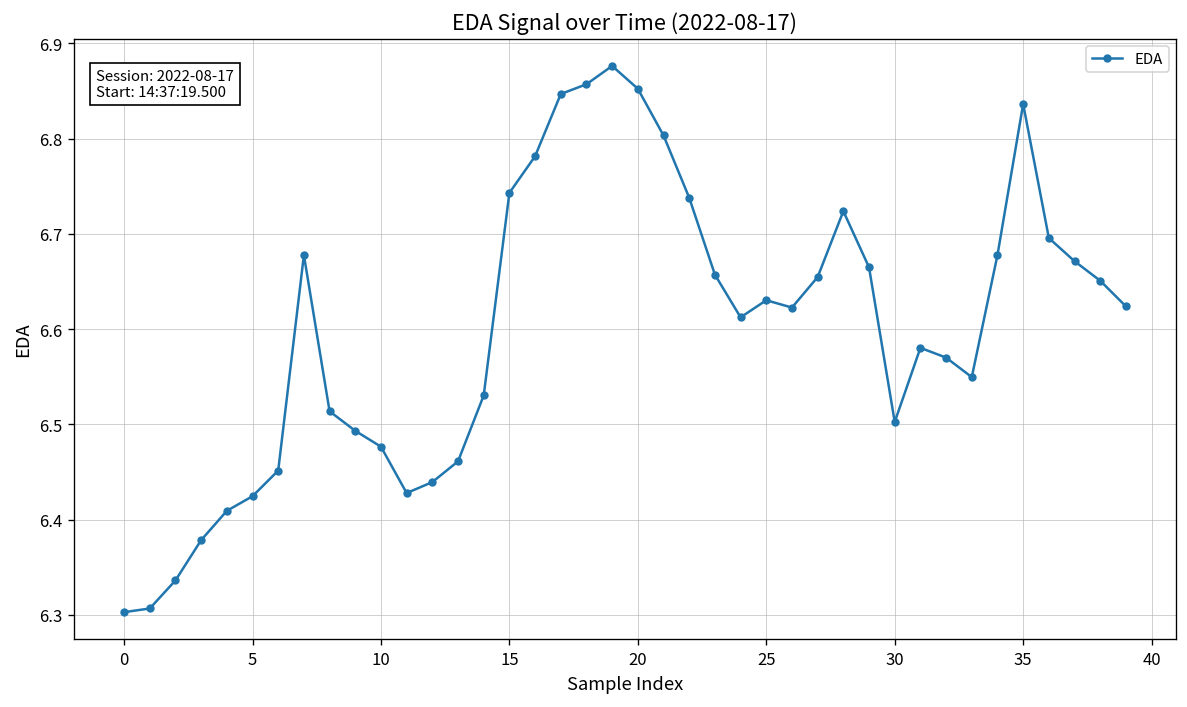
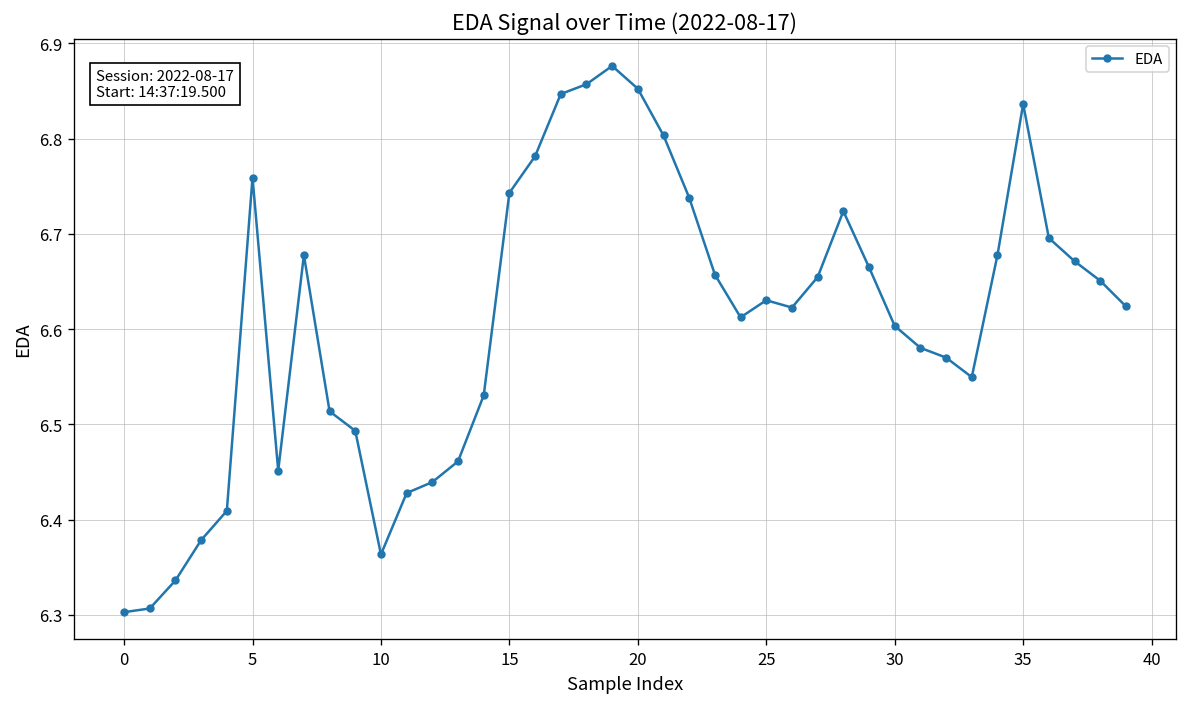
  {
    "0": 6.30,
-   "5": 6.42,
-   "10": 6.48,
+   "5": 6.76,
+   "10": 6.36,
    "15": 6.74,
    "20": 6.85,
    "25": 6.63,
-   "30": 6.50,
+   "30": 6.60,
    "35": 6.84
  }
